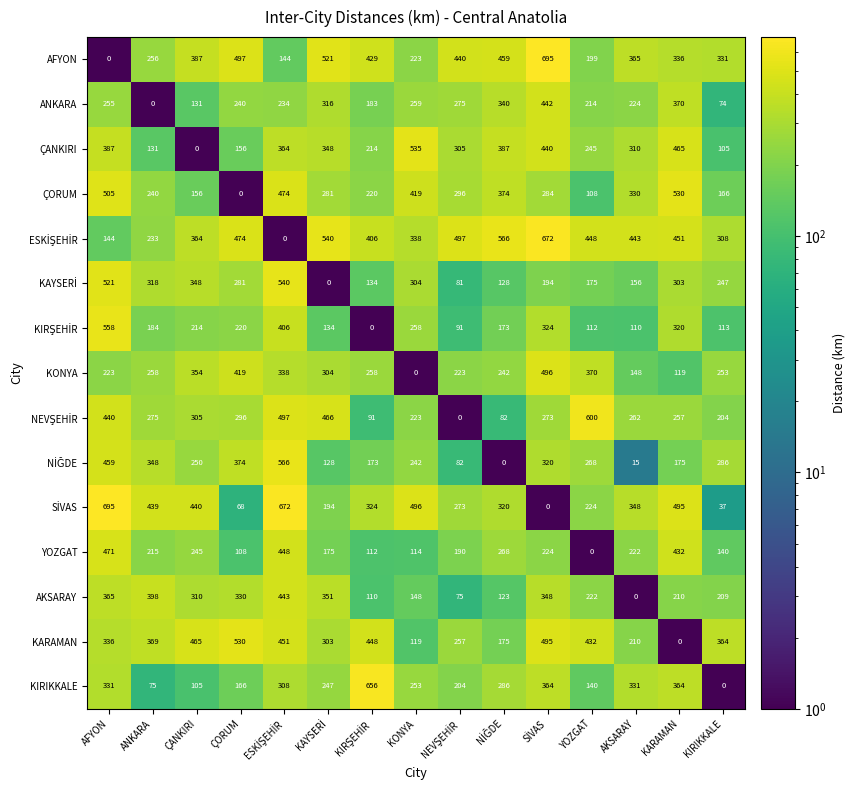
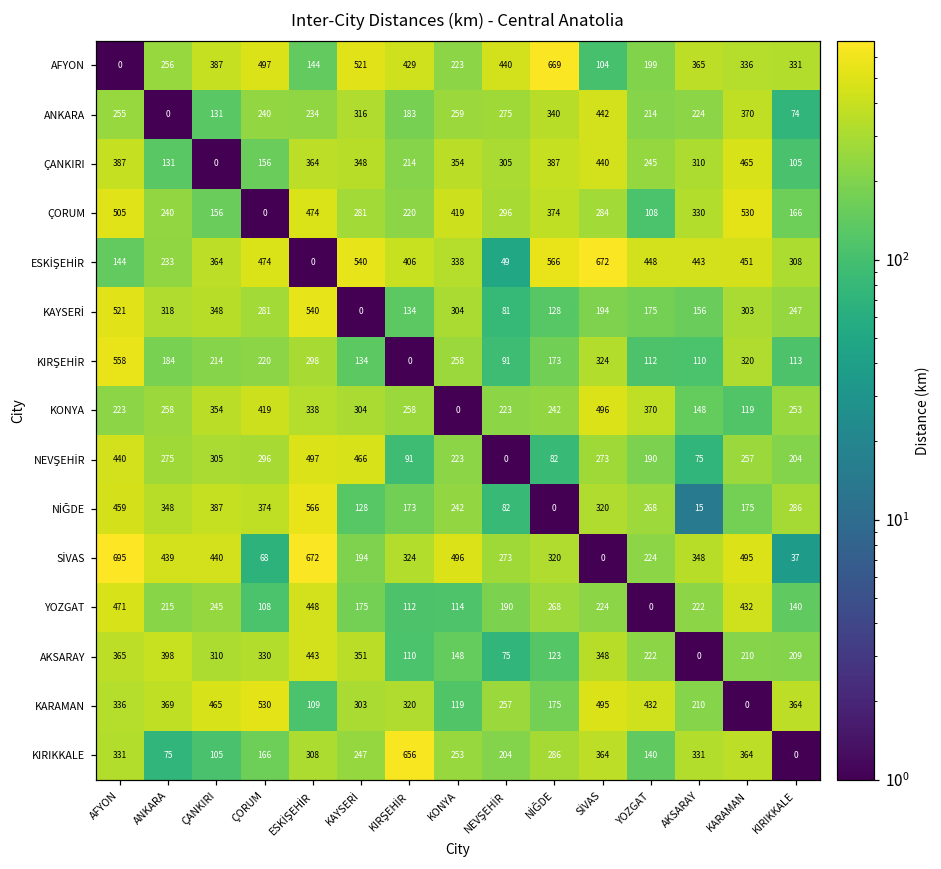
  {
    "AFYON": {
      "AFYON": 0,
      "ANKARA": 256,
      "ÇANKIRI": 387,
      "ÇORUM": 497,
      "ESKİŞEHİR": 144,
      "KAYSERİ": 521,
      "KIRŞEHİR": 429,
      "KONYA": 223,
      "NEVŞEHİR": 440,
-     "NİĞDE": 459,
-     "SİVAS": 695,
+     "NİĞDE": 669,
+     "SİVAS": 104,
      "YOZGAT": 199,
      "AKSARAY": 365,
      "KARAMAN": 336,
      "KIRIKKALE": 331
    },
    "ÇANKIRI": {
      "AFYON": 387,
      "ANKARA": 131,
      "ÇANKIRI": 0,
      "ÇORUM": 156,
      "ESKİŞEHİR": 364,
      "KAYSERİ": 348,
      "KIRŞEHİR": 214,
-     "KONYA": 535,
+     "KONYA": 354,
      "NEVŞEHİR": 305,
      "NİĞDE": 387,
      "SİVAS": 440,
      "YOZGAT": 245,
      "AKSARAY": 310,
      "KARAMAN": 465,
      "KIRIKKALE": 105
    },
    "ESKİŞEHİR": {
      "AFYON": 144,
      "ANKARA": 233,
      "ÇANKIRI": 364,
      "ÇORUM": 474,
      "ESKİŞEHİR": 0,
      "KAYSERİ": 540,
      "KIRŞEHİR": 406,
      "KONYA": 338,
-     "NEVŞEHİR": 497,
+     "NEVŞEHİR": 49,
      "NİĞDE": 566,
      "SİVAS": 672,
      "YOZGAT": 448,
      "AKSARAY": 443,
      "KARAMAN": 451,
      "KIRIKKALE": 308
    },
    "KIRŞEHİR": {
      "AFYON": 558,
      "ANKARA": 184,
      "ÇANKIRI": 214,
      "ÇORUM": 220,
-     "ESKİŞEHİR": 406,
+     "ESKİŞEHİR": 298,
      "KAYSERİ": 134,
      "KIRŞEHİR": 0,
      "KONYA": 258,
      "NEVŞEHİR": 91,
      "NİĞDE": 173,
      "SİVAS": 324,
      "YOZGAT": 112,
      "AKSARAY": 110,
      "KARAMAN": 320,
      "KIRIKKALE": 113
    },
    "NEVŞEHİR": {
      "AFYON": 440,
      "ANKARA": 275,
      "ÇANKIRI": 305,
      "ÇORUM": 296,
      "ESKİŞEHİR": 497,
      "KAYSERİ": 466,
      "KIRŞEHİR": 91,
      "KONYA": 223,
      "NEVŞEHİR": 0,
      "NİĞDE": 82,
      "SİVAS": 273,
-     "YOZGAT": 600,
-     "AKSARAY": 262,
+     "YOZGAT": 190,
+     "AKSARAY": 75,
      "KARAMAN": 257,
      "KIRIKKALE": 204
    },
    "NİĞDE": {
      "AFYON": 459,
      "ANKARA": 348,
-     "ÇANKIRI": 250,
+     "ÇANKIRI": 387,
      "ÇORUM": 374,
      "ESKİŞEHİR": 566,
      "KAYSERİ": 128,
      "KIRŞEHİR": 173,
      "KONYA": 242,
      "NEVŞEHİR": 82,
      "NİĞDE": 0,
      "SİVAS": 320,
      "YOZGAT": 268,
      "AKSARAY": 15,
      "KARAMAN": 175,
      "KIRIKKALE": 286
    },
    "KARAMAN": {
      "AFYON": 336,
      "ANKARA": 369,
      "ÇANKIRI": 465,
      "ÇORUM": 530,
-     "ESKİŞEHİR": 451,
+     "ESKİŞEHİR": 109,
      "KAYSERİ": 303,
-     "KIRŞEHİR": 448,
+     "KIRŞEHİR": 320,
      "KONYA": 119,
      "NEVŞEHİR": 257,
      "NİĞDE": 175,
      "SİVAS": 495,
      "YOZGAT": 432,
      "AKSARAY": 210,
      "KARAMAN": 0,
      "KIRIKKALE": 364
    }
  }
